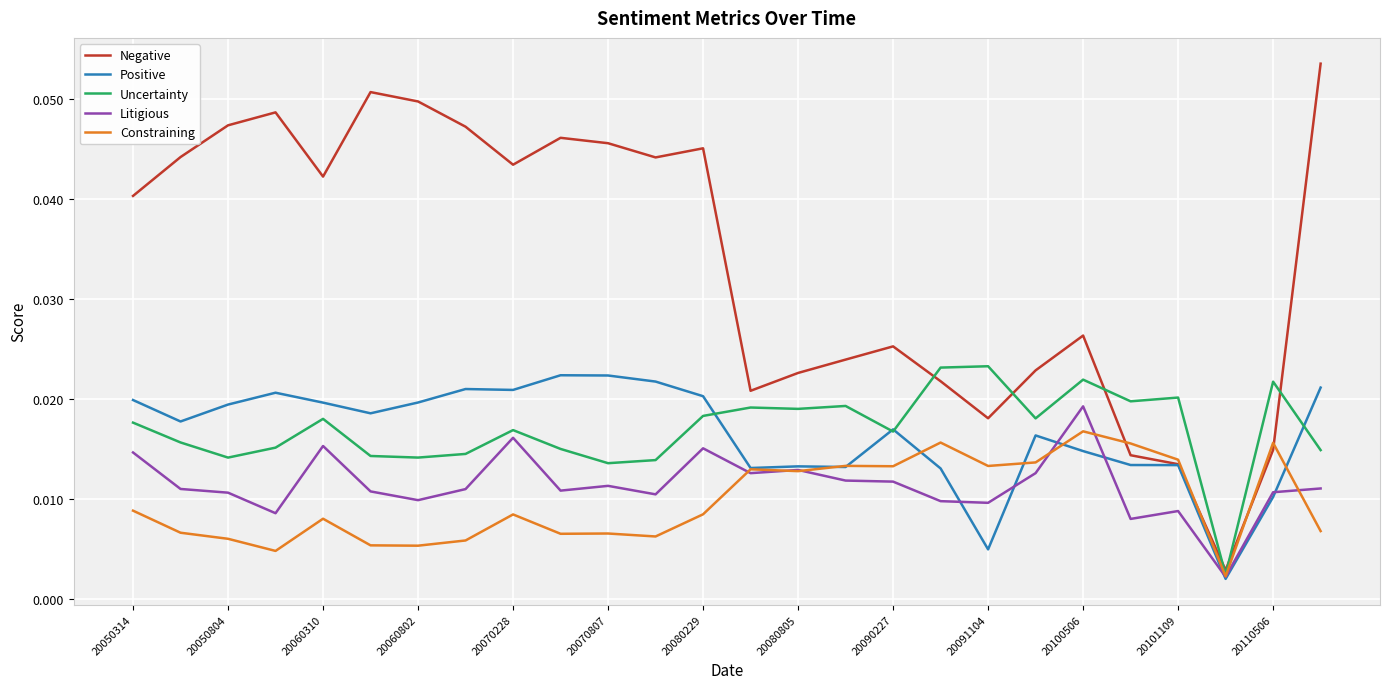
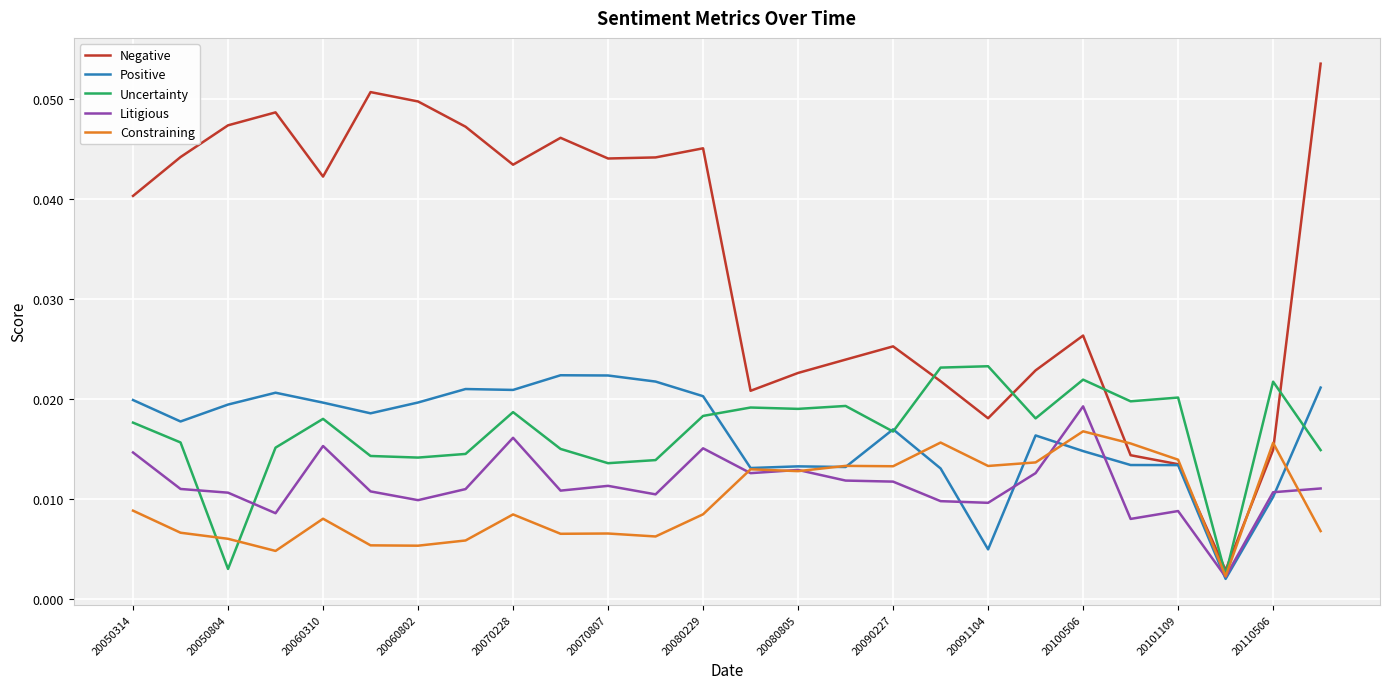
  {
    "Negative": {
      "20050804": 0.0474,
      "20060310": 0.0422,
      "20060802": 0.0497,
      "20070228": 0.0434,
-     "20070807": 0.0456,
+     "20070807": 0.0440,
      "20080805": 0.0226,
      "20090227": 0.0253,
      "20091104": 0.0181,
      "20100506": 0.0264,
      "20110506": 0.0149
    },
    "Positive": {
      "20050804": 0.0195,
      "20060310": 0.0197,
      "20060802": 0.0197,
      "20070228": 0.0209,
      "20070807": 0.0224,
      "20080805": 0.0133,
      "20091104": 0.0050,
      "20100506": 0.0148,
      "20110506": 0.0102
    },
    "Uncertainty": {
-     "20050804": 0.0142,
+     "20050804": 0.0030,
      "20060310": 0.0180,
      "20060802": 0.0142,
-     "20070228": 0.0169,
+     "20070228": 0.0187,
      "20070807": 0.0136,
      "20080805": 0.0190,
      "20091104": 0.0233,
      "20100506": 0.0219,
      "20101109": 0.0202,
      "20110506": 0.0217
    },
    "Litigious": {
      "20050804": 0.0107,
      "20060310": 0.0153,
      "20060802": 0.0099,
      "20070228": 0.0161,
      "20070807": 0.0113,
      "20090227": 0.0118,
      "20091104": 0.0096,
      "20100506": 0.0193,
      "20101109": 0.0088,
      "20110506": 0.0107
    },
    "Constraining": {
      "20050804": 0.0060,
      "20060310": 0.0081,
      "20060802": 0.0054,
      "20070228": 0.0085,
      "20070807": 0.0066,
      "20090227": 0.0133,
      "20091104": 0.0133,
      "20100506": 0.0168,
      "20101109": 0.0139,
      "20110506": 0.0156
    }
  }
